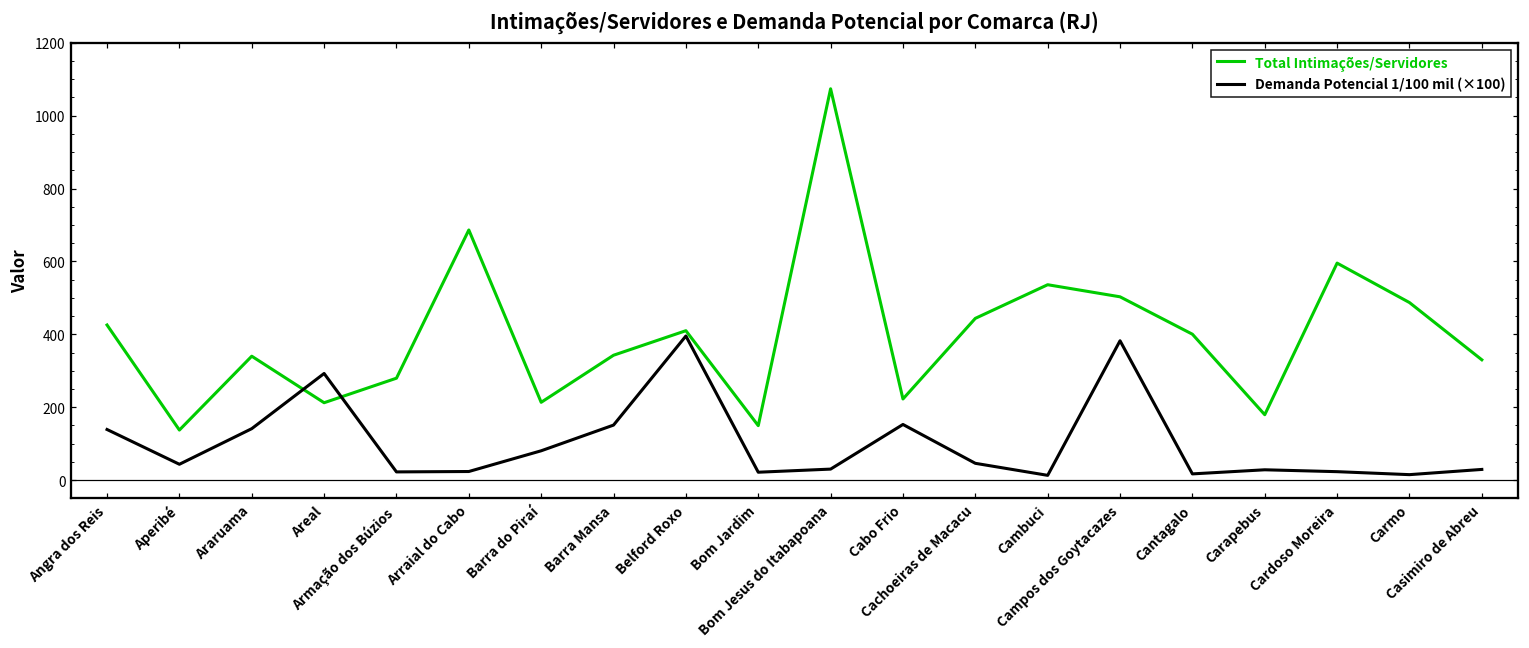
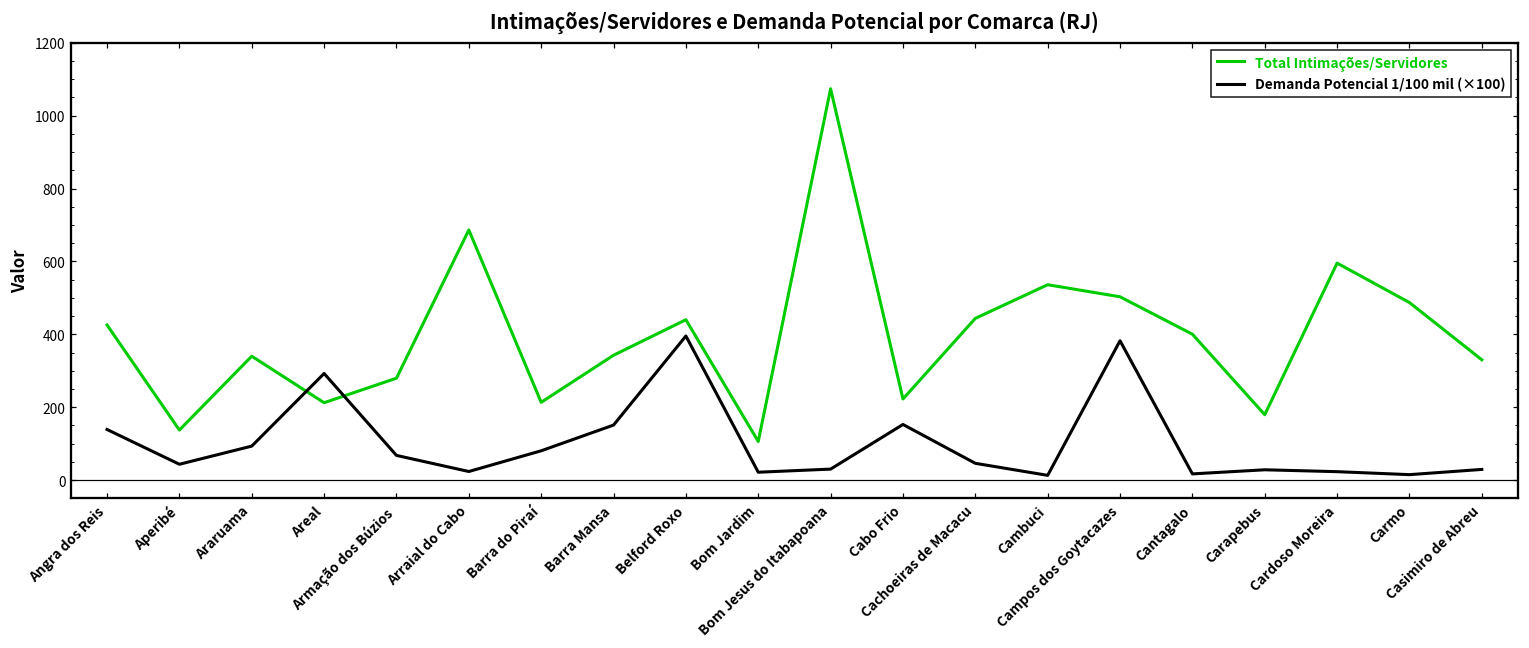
  {
    "Total Intimações/Servidores": {
      "Angra dos Reis": 430,
      "Aperibé": 140,
      "Araruama": 340,
      "Areal": 210,
      "Armação dos Búzios": 280,
      "Arraial do Cabo": 690,
      "Barra do Piraí": 210,
      "Barra Mansa": 340,
-     "Belford Roxo": 410,
-     "Bom Jardim": 150,
+     "Belford Roxo": 440,
+     "Bom Jardim": 110,
      "Bom Jesus do Itabapoana": 1070,
      "Cabo Frio": 220,
      "Cachoeiras de Macacu": 440,
      "Cambuci": 540,
      "Campos dos Goytacazes": 500,
      "Cantagalo": 400,
      "Carapebus": 180,
      "Cardoso Moreira": 600,
      "Carmo": 490,
      "Casimiro de Abreu": 330
    },
    "Demanda Potencial 1/100 mil (×100)": {
      "Angra dos Reis": 140,
      "Aperibé": 40,
-     "Araruama": 140,
+     "Araruama": 90,
      "Areal": 290,
-     "Armação dos Búzios": 20,
+     "Armação dos Búzios": 70,
      "Arraial do Cabo": 20,
      "Barra do Piraí": 80,
      "Barra Mansa": 150,
      "Belford Roxo": 400,
      "Bom Jardim": 20,
      "Bom Jesus do Itabapoana": 30,
      "Cabo Frio": 150,
      "Cachoeiras de Macacu": 50,
      "Cambuci": 10,
      "Campos dos Goytacazes": 380,
      "Cantagalo": 20,
      "Carapebus": 30,
      "Cardoso Moreira": 20,
      "Carmo": 10,
      "Casimiro de Abreu": 30
    }
  }
